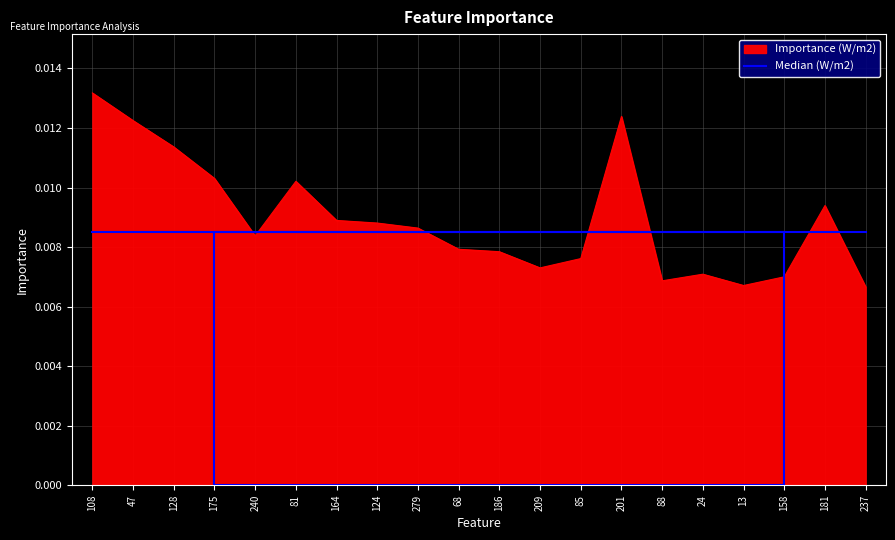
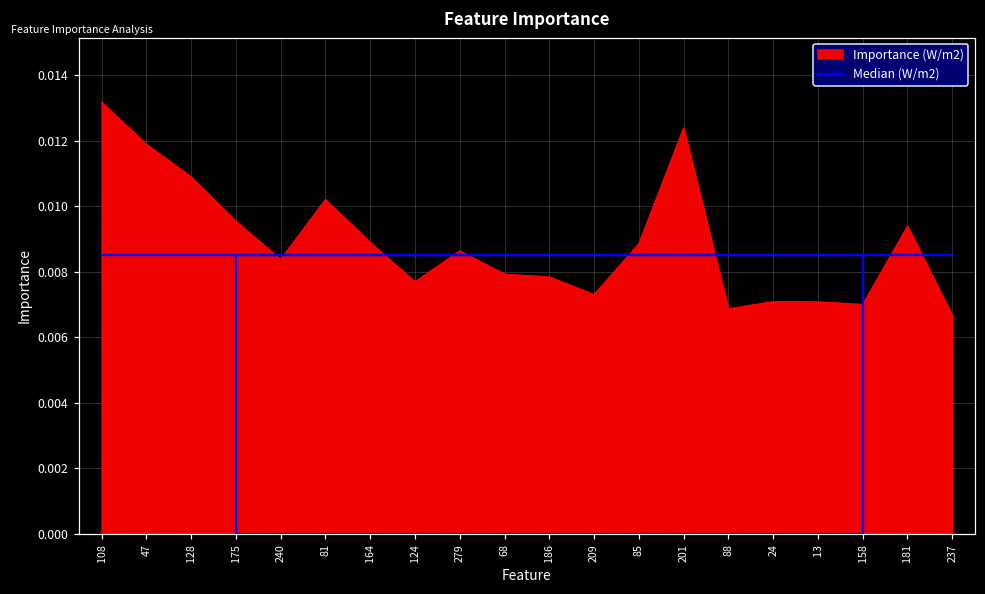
  {
    "Importance (W/m2)": {
      "108": 0.0132,
-     "47": 0.0122,
-     "128": 0.0114,
-     "175": 0.0103,
+     "47": 0.0119,
+     "128": 0.0109,
+     "175": 0.0095,
      "240": 0.0084,
      "81": 0.0102,
      "164": 0.0089,
-     "124": 0.0088,
+     "124": 0.0077,
      "279": 0.0086,
      "68": 0.0079,
      "186": 0.0078,
      "209": 0.0073,
-     "85": 0.0076,
+     "85": 0.0089,
      "201": 0.0124,
      "88": 0.0069,
      "24": 0.0071,
-     "13": 0.0067,
+     "13": 0.0071,
      "158": 0.0070,
      "181": 0.0094,
      "237": 0.0067
    },
    "Median (W/m2)": {
      "108": 0.0085,
      "47": 0.0085,
      "128": 0.0085,
      "175": 0.0085,
      "240": 0.0085,
      "81": 0.0085,
      "164": 0.0085,
      "124": 0.0085,
      "279": 0.0085,
      "68": 0.0085,
      "186": 0.0085,
      "209": 0.0085,
      "85": 0.0085,
      "201": 0.0085,
      "88": 0.0085,
      "24": 0.0085,
      "13": 0.0085,
      "158": 0.0085,
      "181": 0.0085,
      "237": 0.0085
    }
  }
